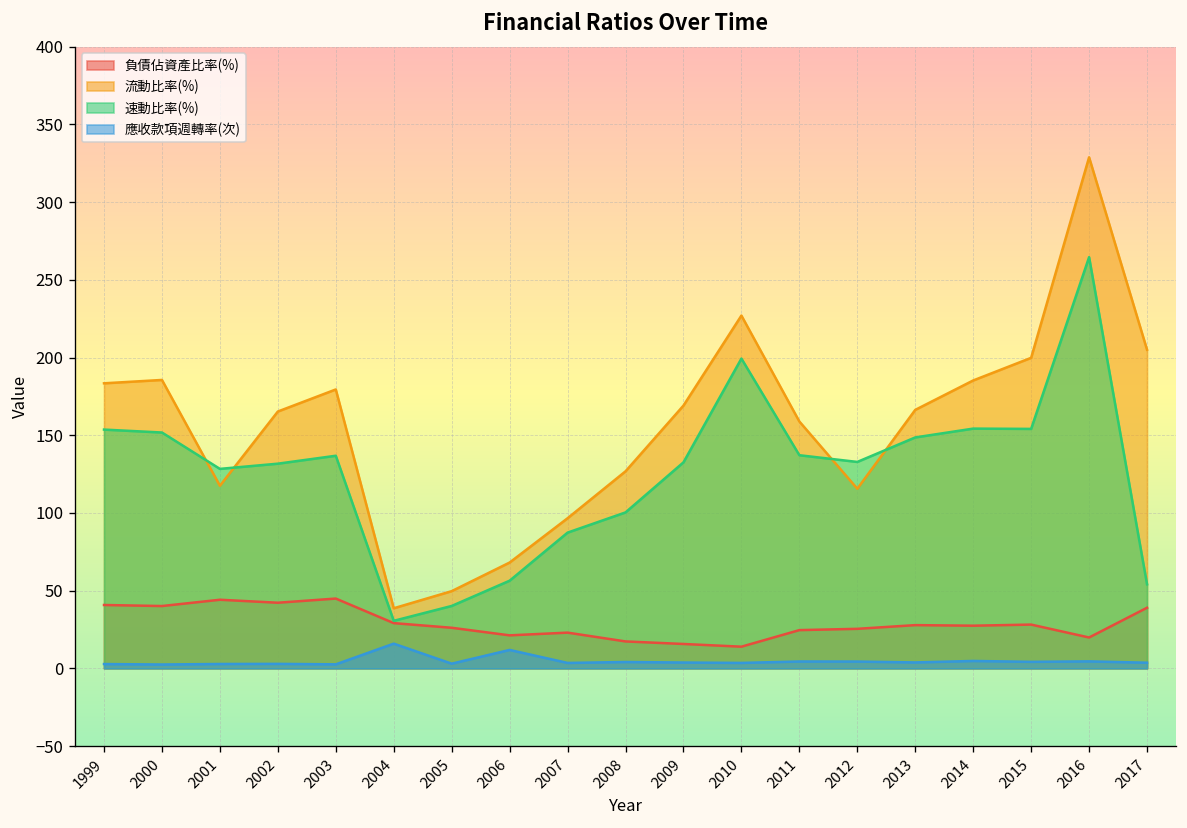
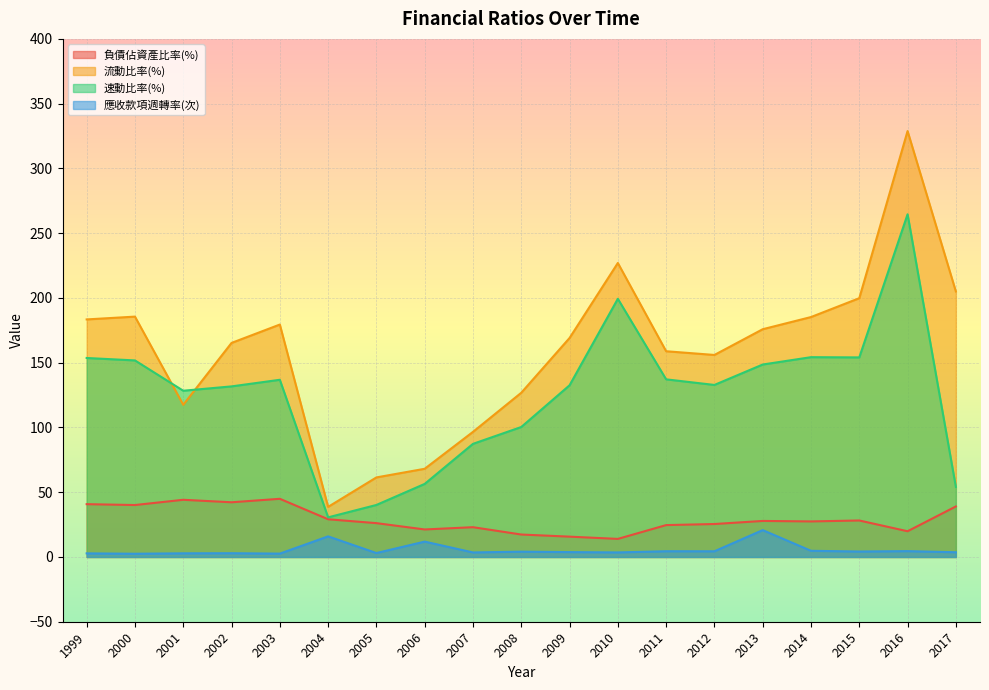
  {
    "負債佔資產比率(%)": {
      "1999": 41,
      "2000": 40,
      "2001": 44,
      "2002": 42,
      "2003": 45,
      "2005": 26,
      "2006": 21,
      "2007": 23,
      "2008": 17,
      "2009": 16,
      "2010": 14,
      "2011": 25,
      "2012": 25,
      "2013": 28,
      "2014": 27,
      "2015": 28,
      "2016": 20,
      "2017": 39
    },
    "流動比率(%)": {
      "1999": 183,
      "2000": 186,
      "2001": 117,
      "2002": 165,
      "2003": 179,
      "2004": 39,
-     "2005": 50,
+     "2005": 61,
      "2006": 68,
      "2007": 97,
      "2008": 127,
      "2009": 169,
      "2010": 227,
      "2011": 159,
-     "2012": 116,
-     "2013": 166,
+     "2012": 156,
+     "2013": 176,
      "2014": 185,
      "2015": 200,
      "2016": 329,
      "2017": 205
    },
    "速動比率(%)": {
      "1999": 154,
      "2000": 152,
      "2001": 128,
      "2002": 132,
      "2003": 137,
      "2005": 40,
      "2006": 56,
      "2007": 87,
      "2008": 100,
      "2009": 133,
      "2010": 199,
      "2011": 137,
      "2012": 133,
      "2013": 149,
      "2014": 154,
      "2015": 154,
      "2016": 265,
      "2017": 54
    },
    "應收款項週轉率(次)": {
      "1999": 3,
      "2000": 2,
      "2001": 3,
      "2002": 3,
      "2003": 3,
      "2004": 16,
      "2005": 3,
      "2006": 12,
      "2007": 4,
      "2008": 4,
      "2009": 4,
      "2010": 4,
      "2011": 4,
      "2012": 4,
-     "2013": 4,
+     "2013": 21,
      "2014": 5,
      "2015": 4,
      "2016": 5,
      "2017": 4
    }
  }
